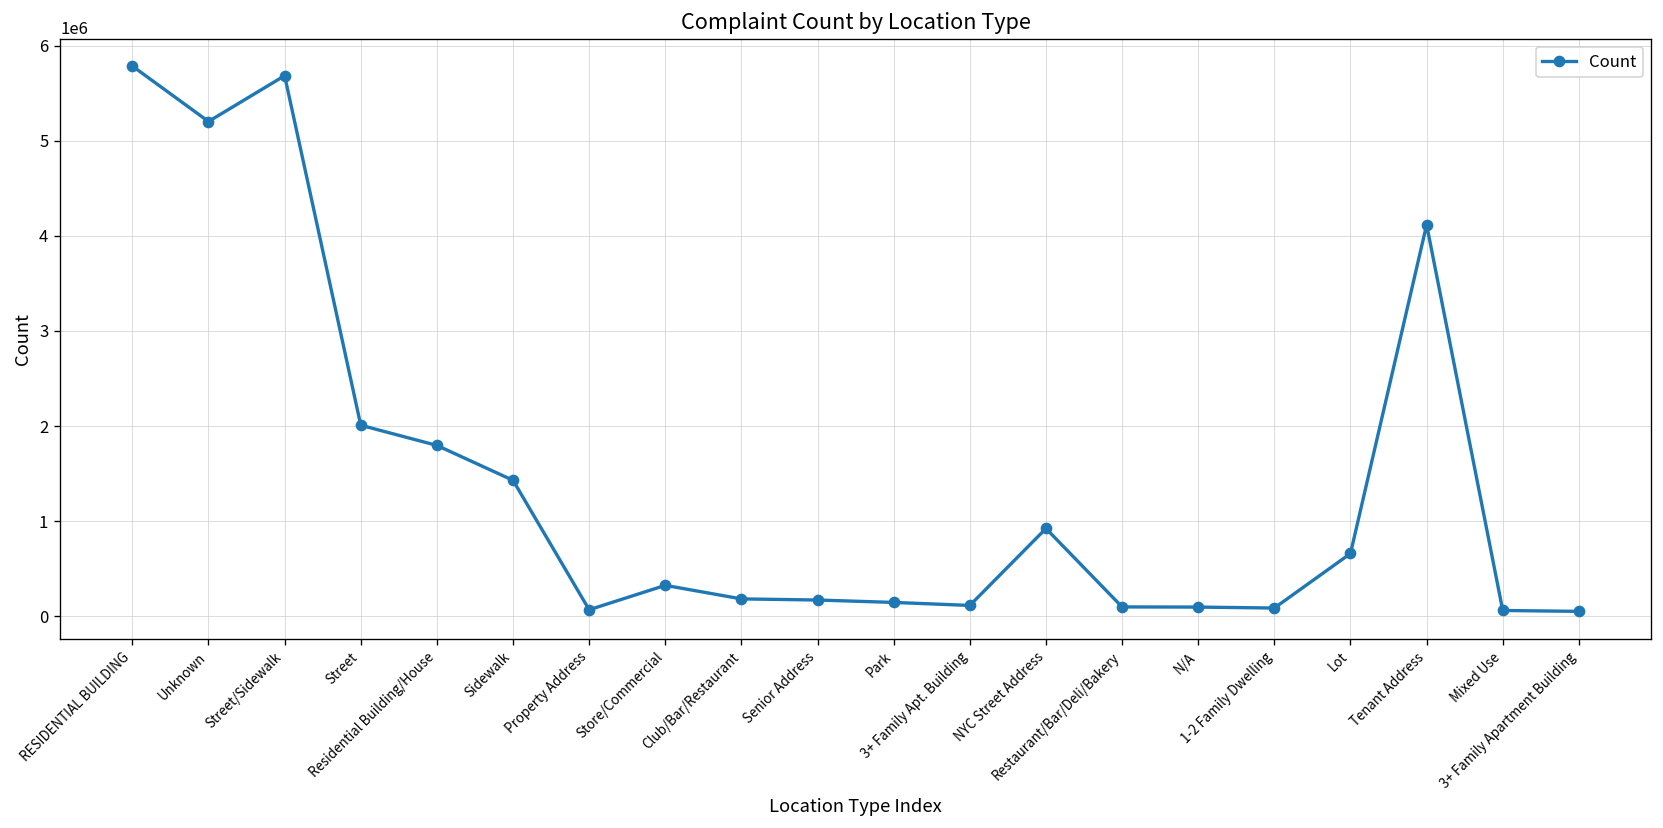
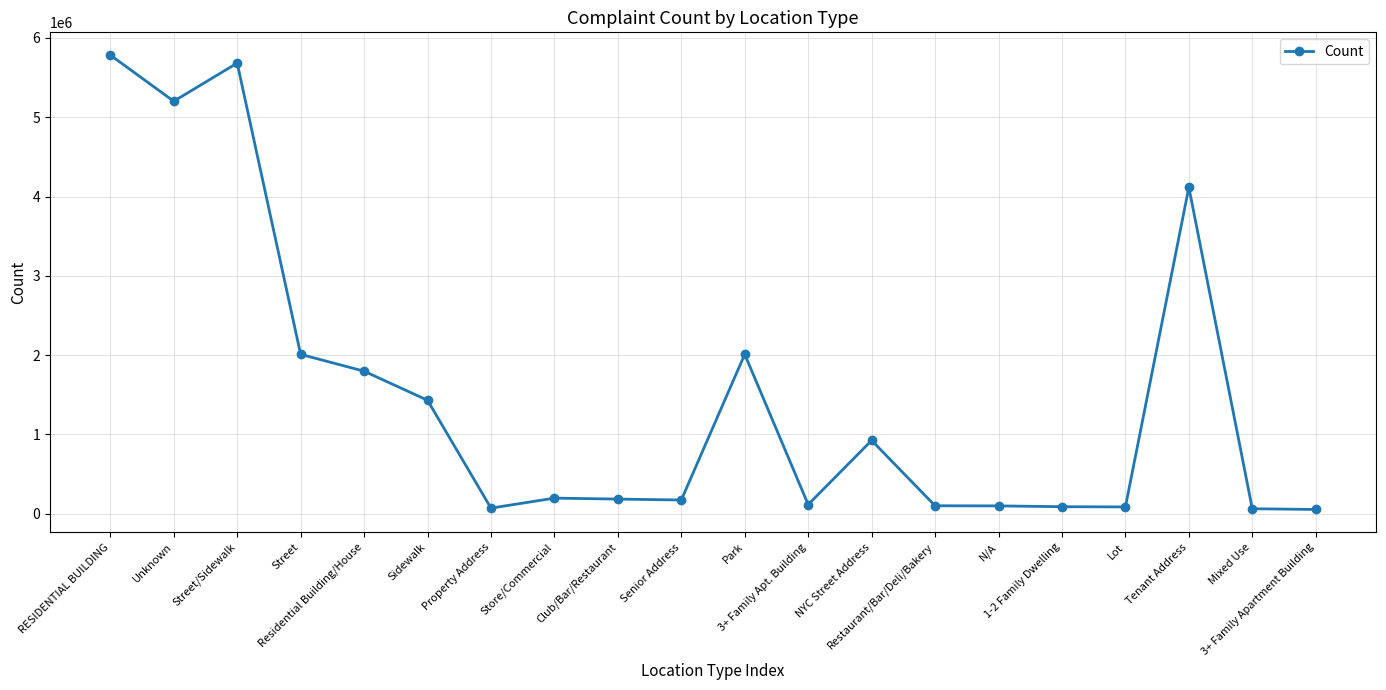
  {
    "RESIDENTIAL BUILDING": 5800000,
    "Unknown": 5200000,
    "Street/Sidewalk": 5700000,
    "Street": 2000000,
    "Residential Building/House": 1800000,
    "Sidewalk": 1400000,
    "Property Address": 100000,
-   "Store/Commercial": 300000,
+   "Store/Commercial": 200000,
    "Club/Bar/Restaurant": 200000,
    "Senior Address": 200000,
-   "Park": 100000,
+   "Park": 2000000,
    "3+ Family Apt. Building": 100000,
    "NYC Street Address": 900000,
    "Restaurant/Bar/Deli/Bakery": 100000,
    "N/A": 100000,
    "1-2 Family Dwelling": 100000,
-   "Lot": 700000,
+   "Lot": 100000,
    "Tenant Address": 4100000,
    "Mixed Use": 100000,
    "3+ Family Apartment Building": 100000
  }
